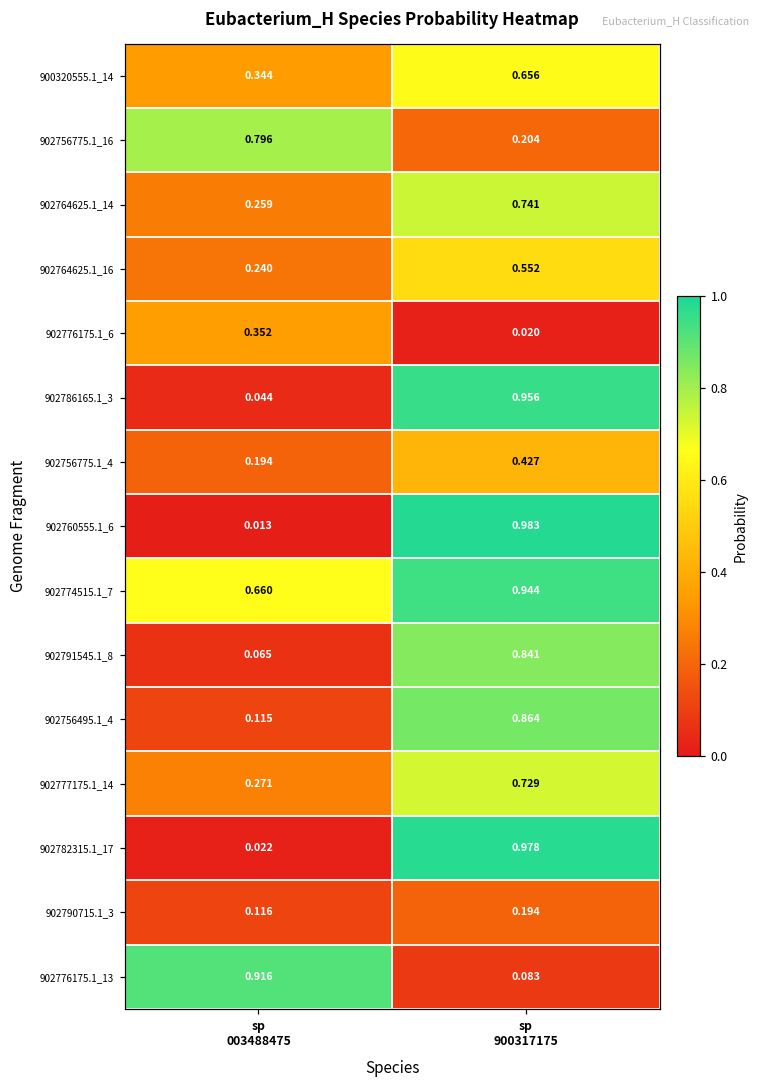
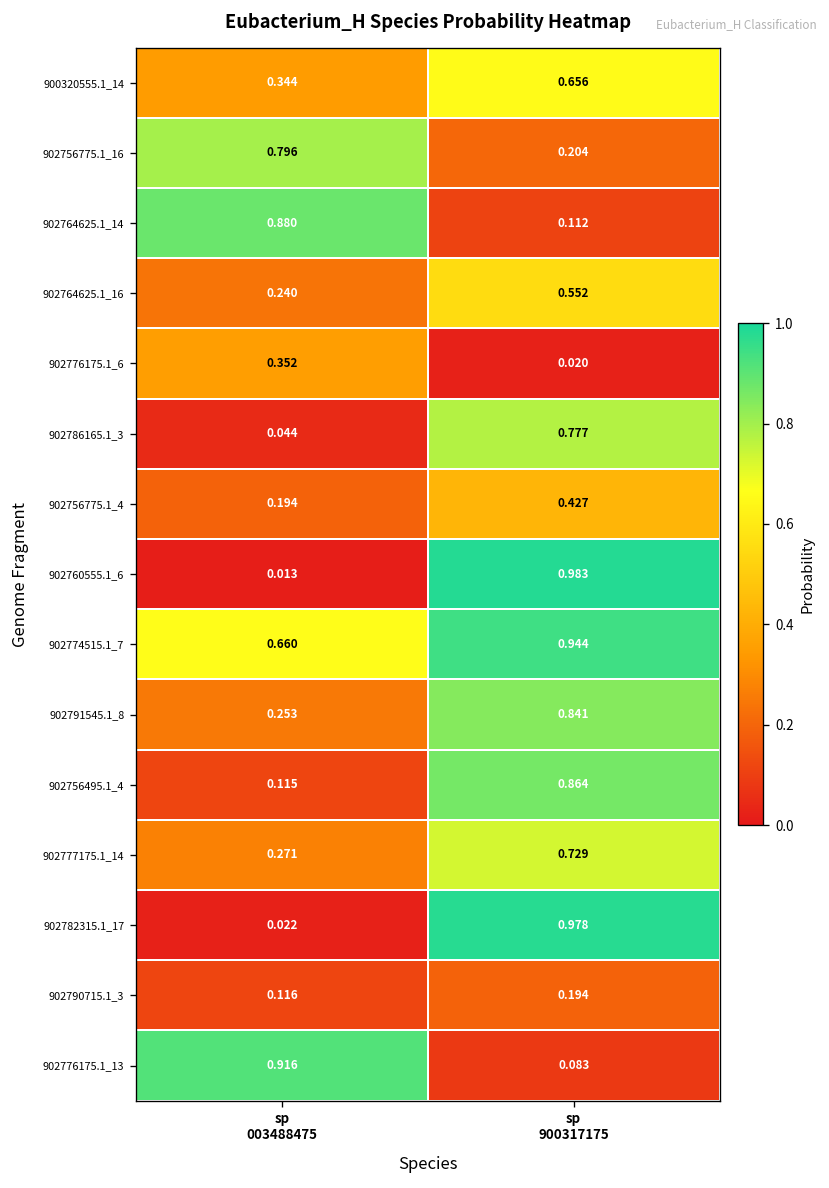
  {
    "900320555.1_14": {
      "sp 003488475": 0.344,
      "sp 900317175": 0.656
    },
    "902756775.1_16": {
      "sp 003488475": 0.796,
      "sp 900317175": 0.204
    },
    "902764625.1_14": {
-     "sp 003488475": 0.259,
-     "sp 900317175": 0.741
+     "sp 003488475": 0.880,
+     "sp 900317175": 0.112
    },
    "902764625.1_16": {
      "sp 003488475": 0.240,
      "sp 900317175": 0.552
    },
    "902776175.1_6": {
      "sp 003488475": 0.352,
      "sp 900317175": 0.020
    },
    "902786165.1_3": {
      "sp 003488475": 0.044,
-     "sp 900317175": 0.956
+     "sp 900317175": 0.777
    },
    "902756775.1_4": {
      "sp 003488475": 0.194,
      "sp 900317175": 0.427
    },
    "902760555.1_6": {
      "sp 003488475": 0.013,
      "sp 900317175": 0.983
    },
    "902774515.1_7": {
      "sp 003488475": 0.660,
      "sp 900317175": 0.944
    },
    "902791545.1_8": {
-     "sp 003488475": 0.065,
+     "sp 003488475": 0.253,
      "sp 900317175": 0.841
    },
    "902756495.1_4": {
      "sp 003488475": 0.115,
      "sp 900317175": 0.864
    },
    "902777175.1_14": {
      "sp 003488475": 0.271,
      "sp 900317175": 0.729
    },
    "902782315.1_17": {
      "sp 003488475": 0.022,
      "sp 900317175": 0.978
    },
    "902790715.1_3": {
      "sp 003488475": 0.116,
      "sp 900317175": 0.194
    },
    "902776175.1_13": {
      "sp 003488475": 0.916,
      "sp 900317175": 0.083
    }
  }
